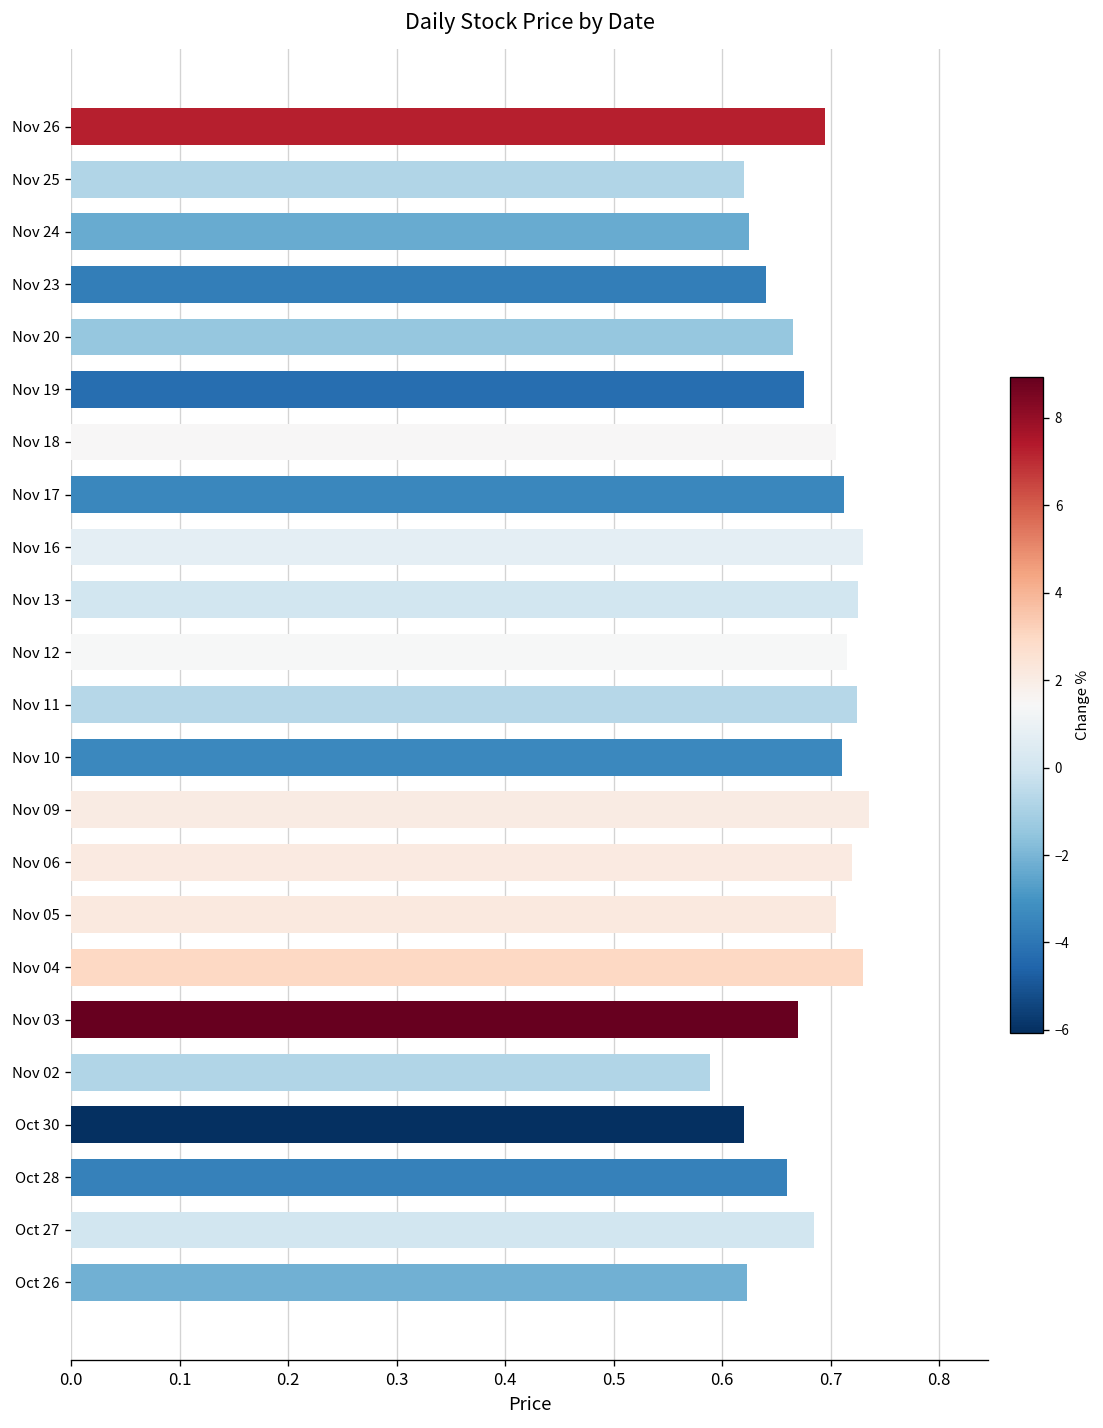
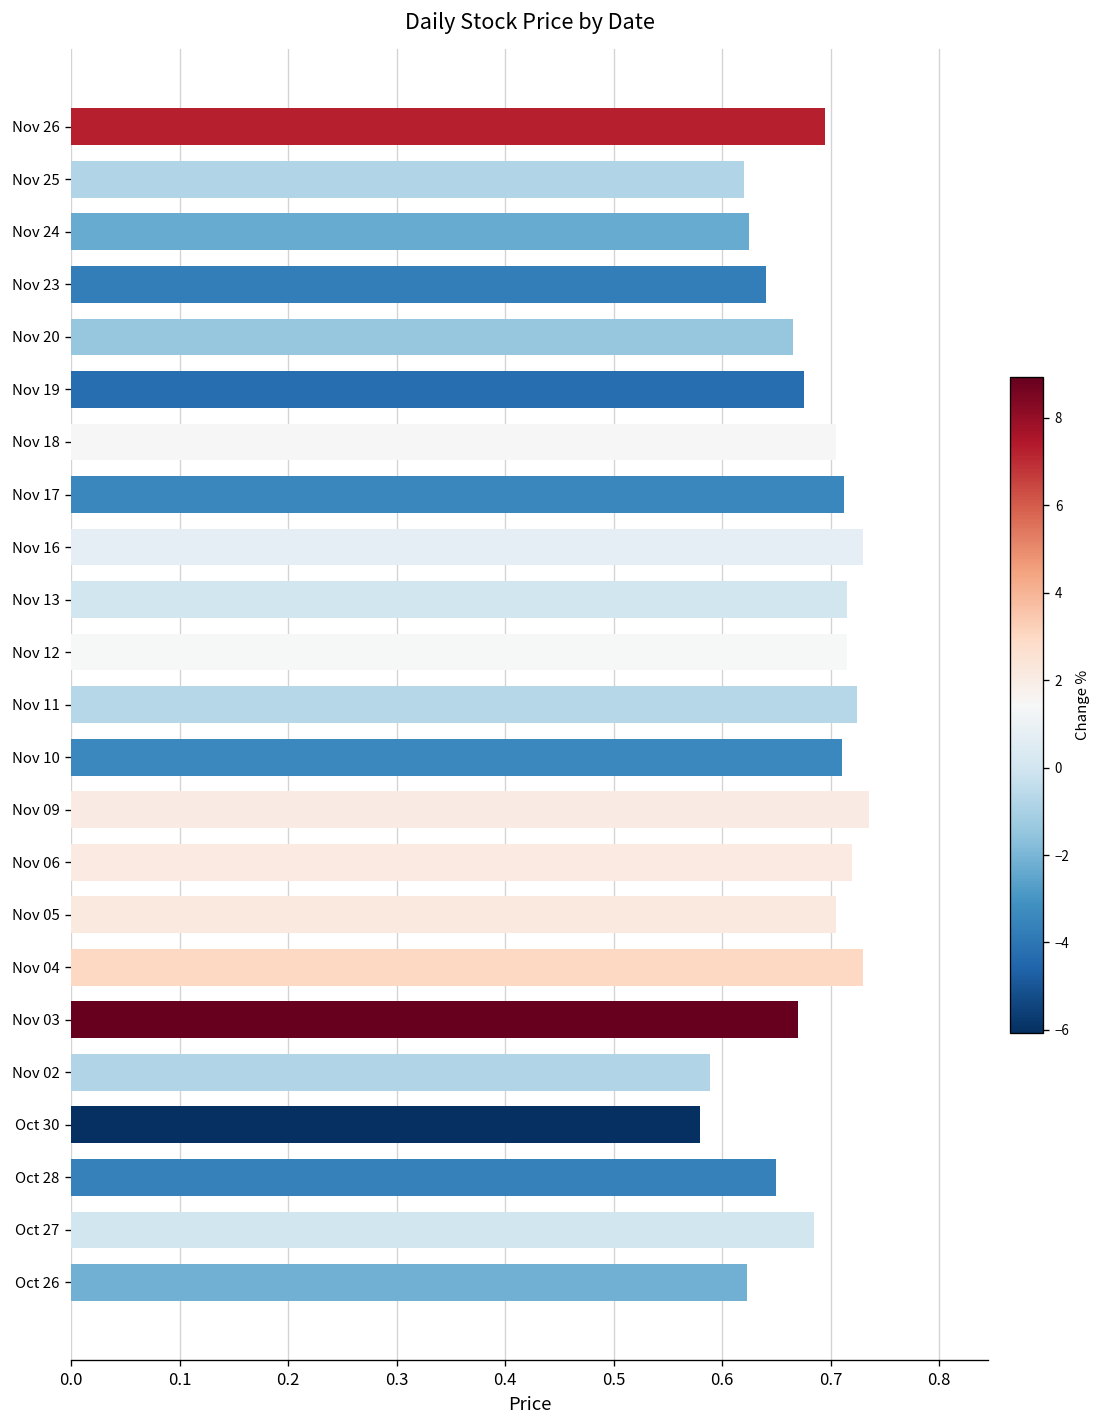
  {
    "Nov 26": 0.70,
    "Nov 25": 0.62,
    "Nov 24": 0.63,
    "Nov 23": 0.64,
    "Nov 20": 0.67,
    "Nov 19": 0.68,
    "Nov 18": 0.71,
    "Nov 17": 0.71,
    "Nov 16": 0.73,
-   "Nov 13": 0.73,
+   "Nov 13": 0.72,
    "Nov 12": 0.72,
    "Nov 11": 0.72,
    "Nov 10": 0.71,
    "Nov 09": 0.74,
    "Nov 06": 0.72,
    "Nov 05": 0.71,
    "Nov 04": 0.73,
    "Nov 03": 0.67,
    "Nov 02": 0.59,
-   "Oct 30": 0.62,
-   "Oct 28": 0.66,
+   "Oct 30": 0.58,
+   "Oct 28": 0.65,
    "Oct 27": 0.69,
    "Oct 26": 0.62
  }
